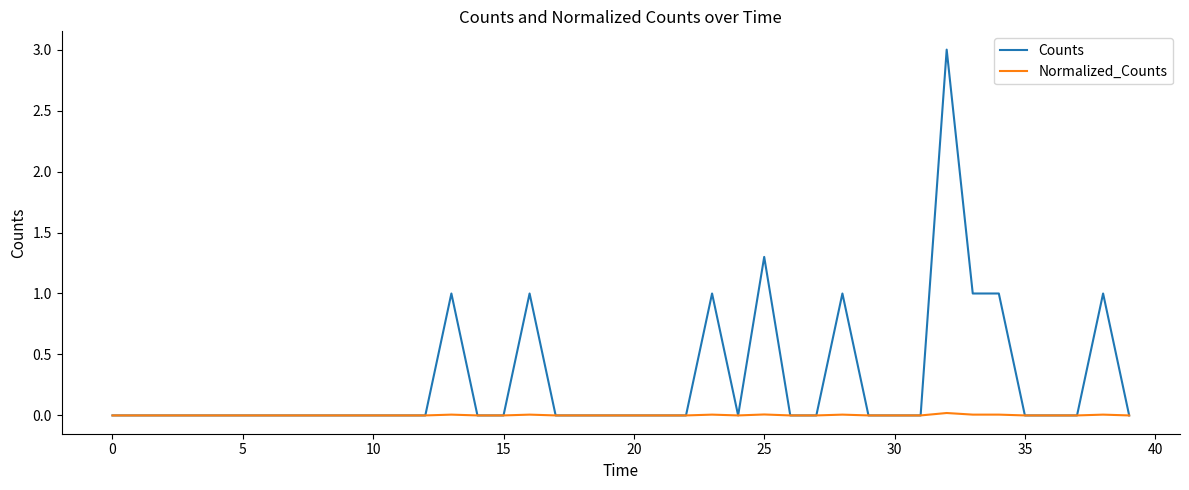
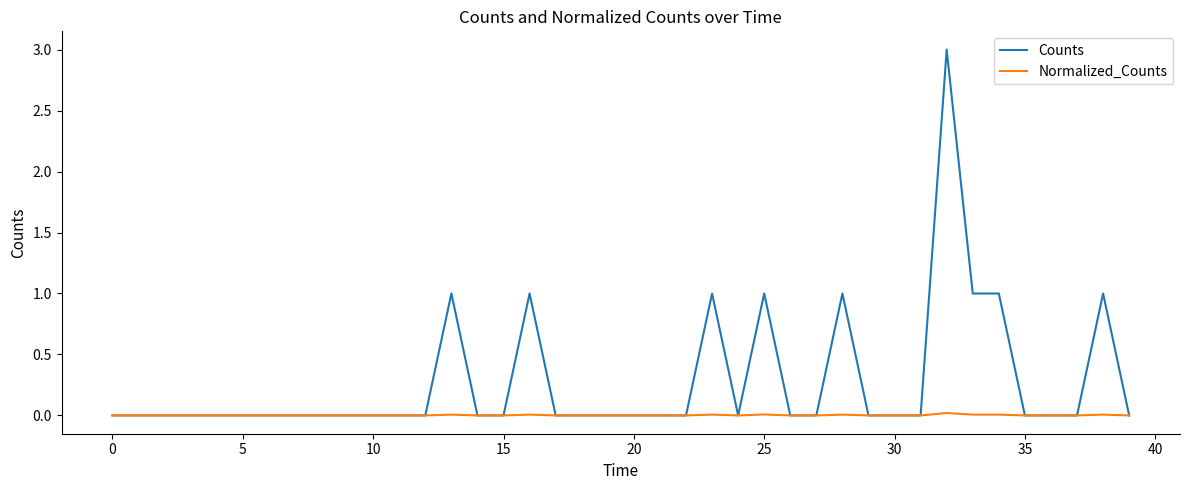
  {
    "Counts": {
-     "25": 1.3
+     "25": 1.0
    },
    "Normalized_Counts": {
      "25": 0.0
    }
  }
